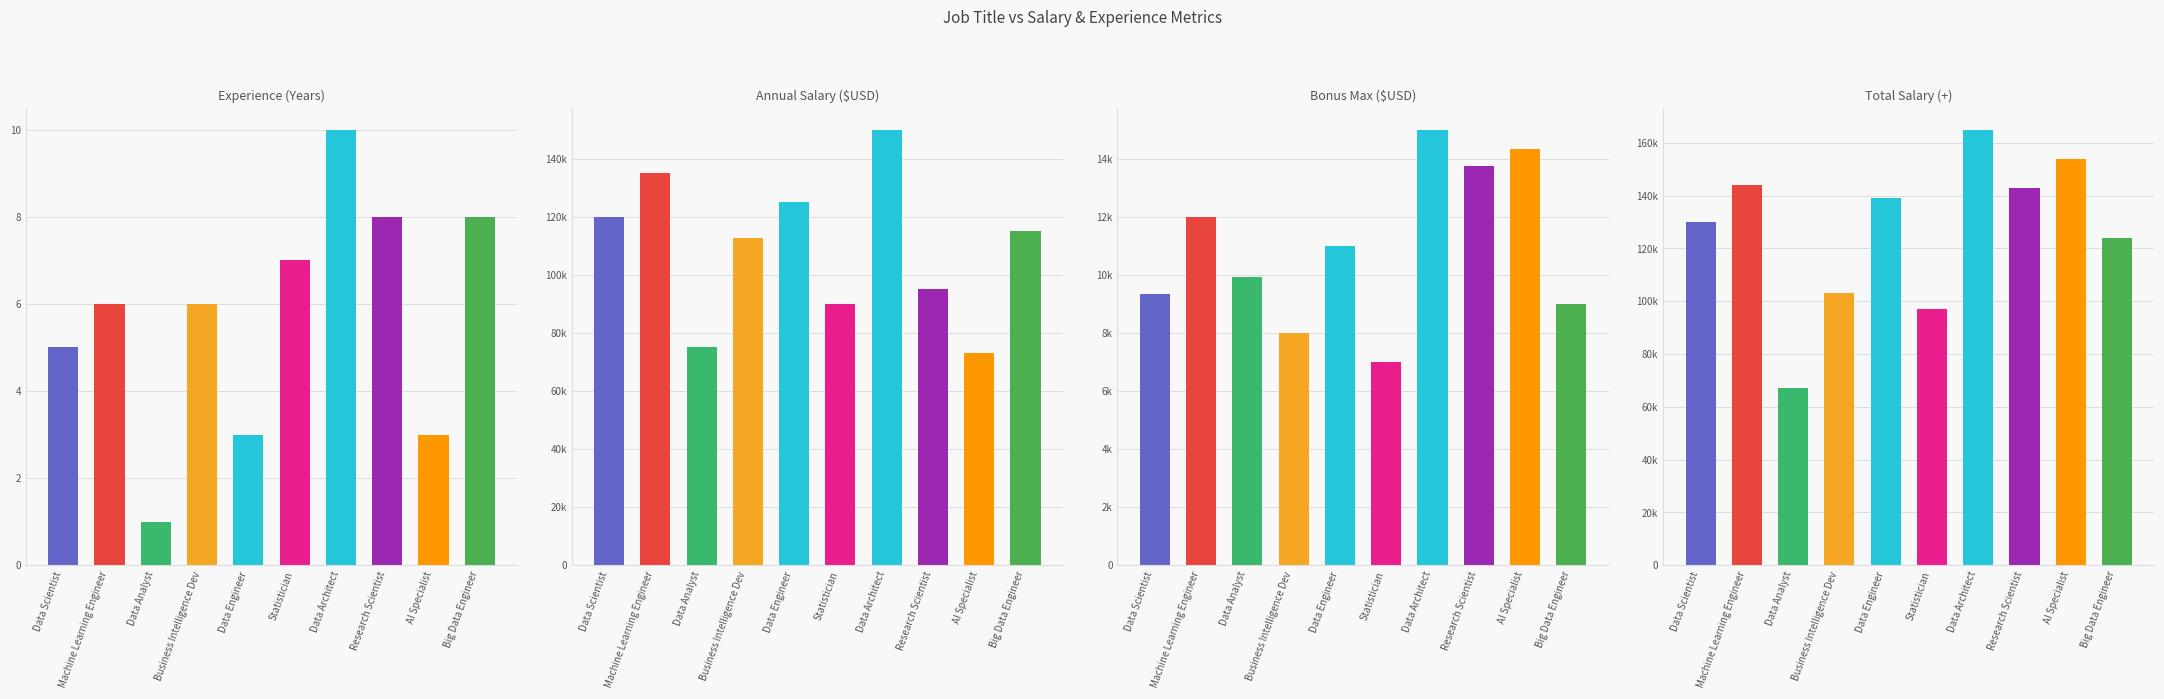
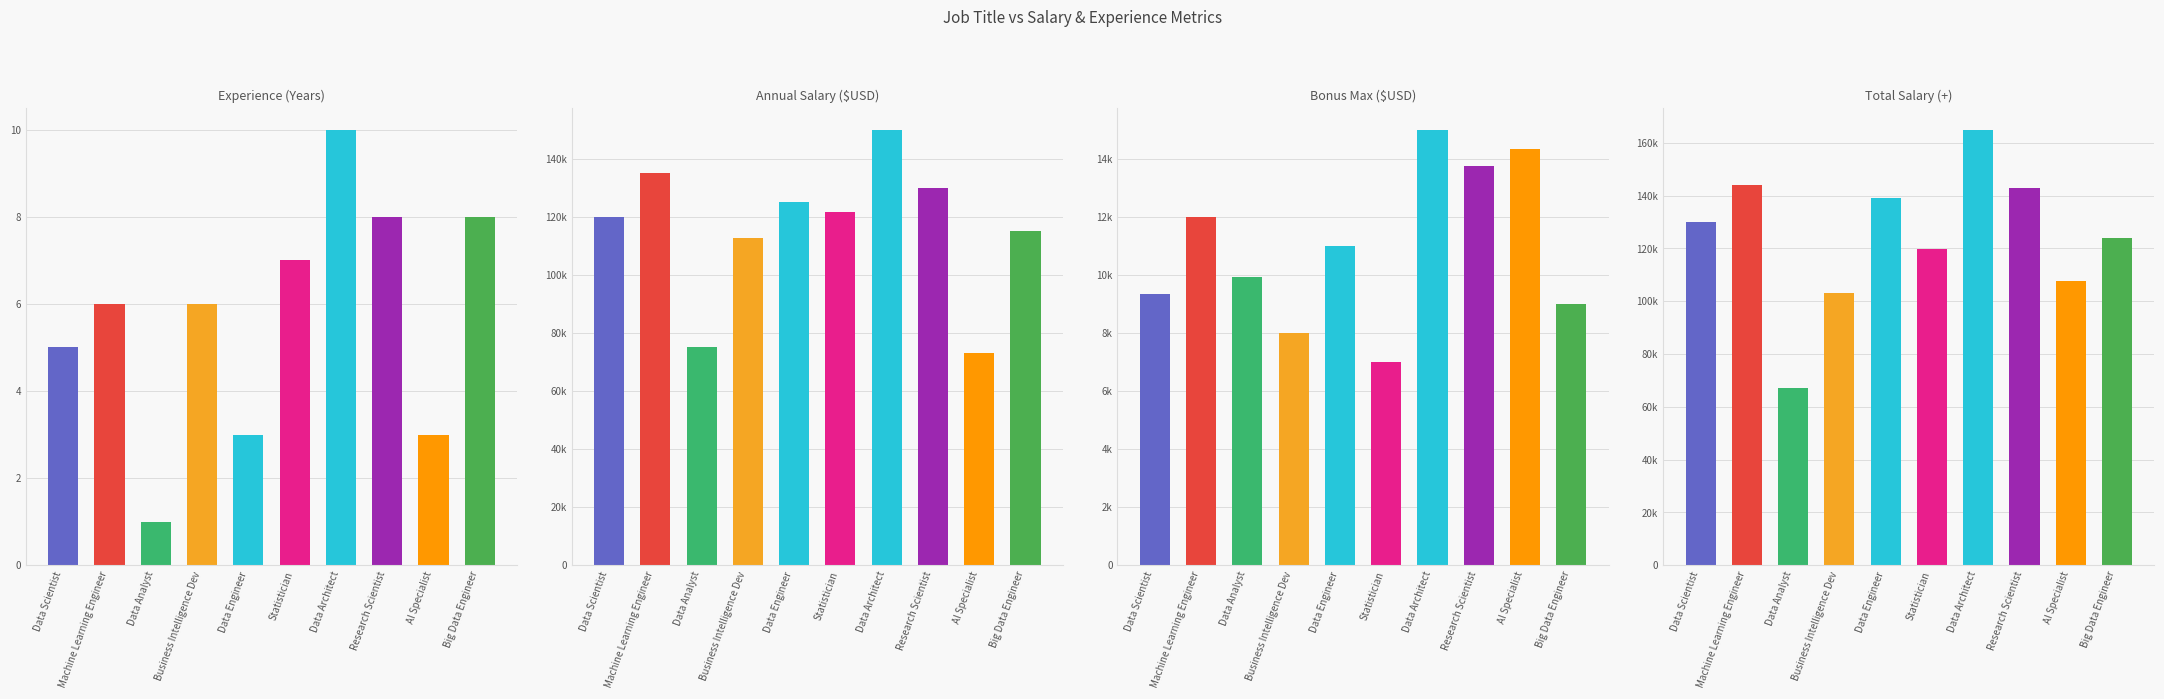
  {
    "Experience (Years)": {
      "Data Scientist": 5.0,
      "Machine Learning Engineer": 6.0,
      "Data Analyst": 1.0,
      "Business Intelligence Dev": 6.0,
      "Data Engineer": 3.0,
      "Statistician": 7.0,
      "Data Architect": 10.0,
      "Research Scientist": 8.0,
      "AI Specialist": 3.0,
      "Big Data Engineer": 8.0
    },
    "Annual Salary ($USD)": {
      "Data Scientist": 120000,
      "Machine Learning Engineer": 135000,
      "Data Analyst": 75000,
      "Business Intelligence Dev": 113000,
      "Data Engineer": 125000,
-     "Statistician": 90000,
+     "Statistician": 122000,
      "Data Architect": 150000,
-     "Research Scientist": 95000,
+     "Research Scientist": 130000,
      "AI Specialist": 73000,
      "Big Data Engineer": 115000
    },
    "Bonus Max ($USD)": {
      "Data Scientist": 9400,
      "Machine Learning Engineer": 12000,
      "Data Analyst": 9900,
      "Business Intelligence Dev": 8000,
      "Data Engineer": 11000,
      "Statistician": 7000,
      "Data Architect": 15000,
      "Research Scientist": 13800,
      "AI Specialist": 14300,
      "Big Data Engineer": 9000
    },
    "Total Salary (+)": {
      "Data Scientist": 130000,
      "Machine Learning Engineer": 144000,
      "Data Analyst": 67000,
      "Business Intelligence Dev": 103000,
      "Data Engineer": 139000,
-     "Statistician": 97000,
+     "Statistician": 120000,
      "Data Architect": 165000,
      "Research Scientist": 143000,
-     "AI Specialist": 154000,
+     "AI Specialist": 108000,
      "Big Data Engineer": 124000
    }
  }
